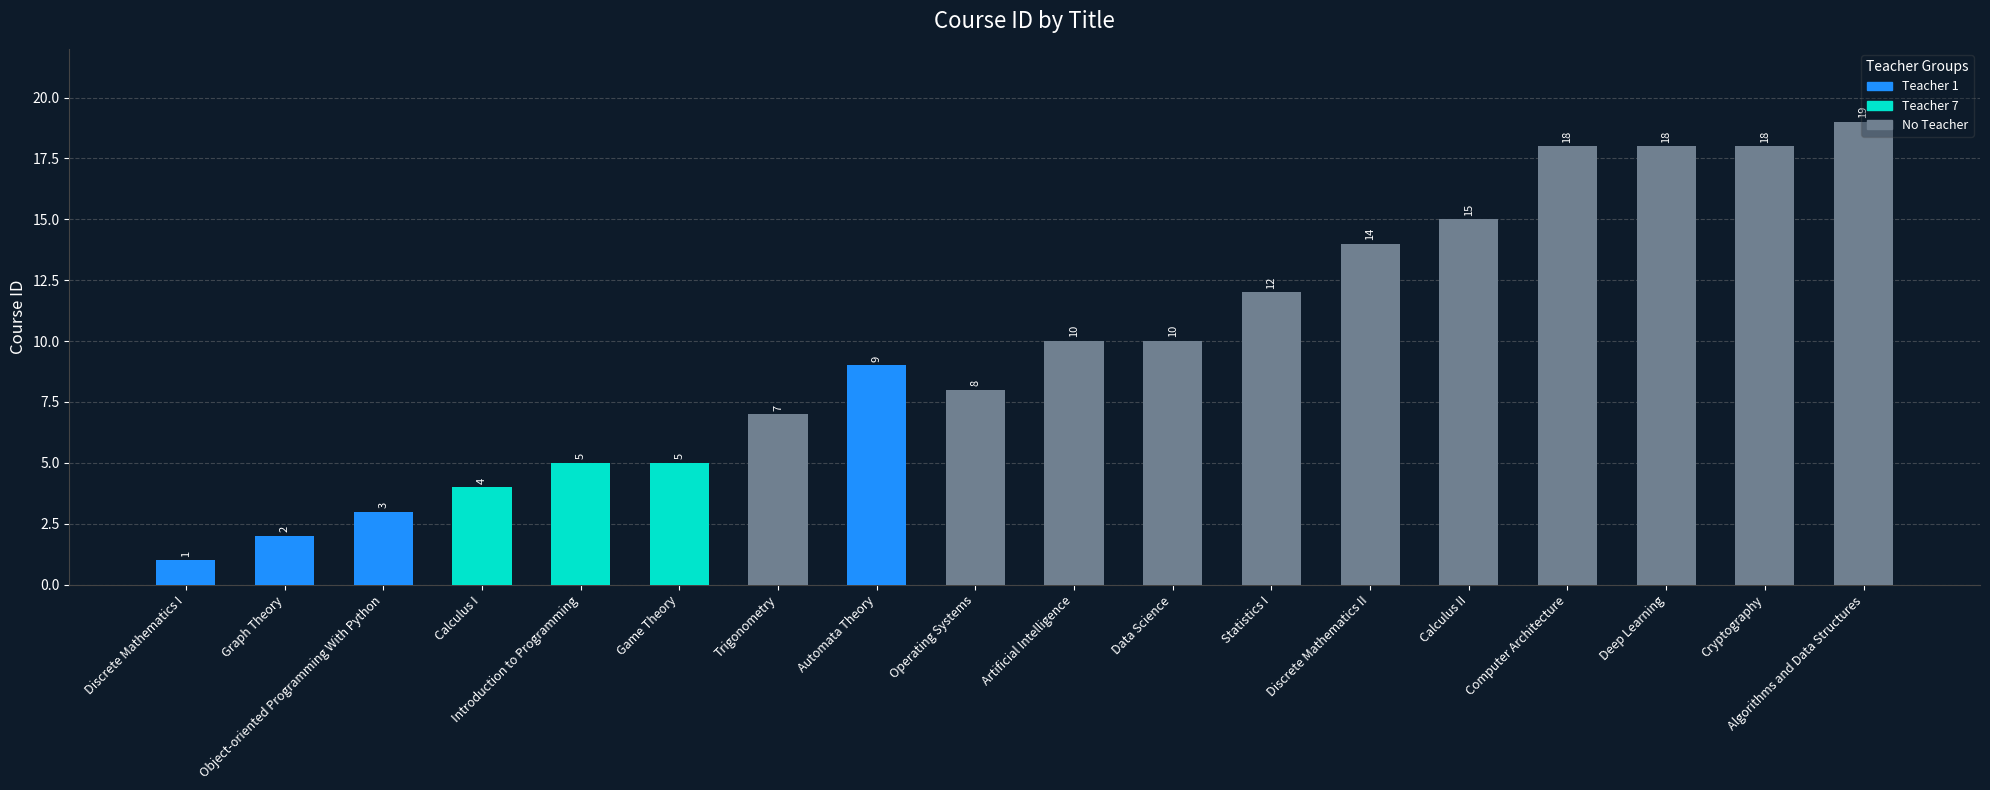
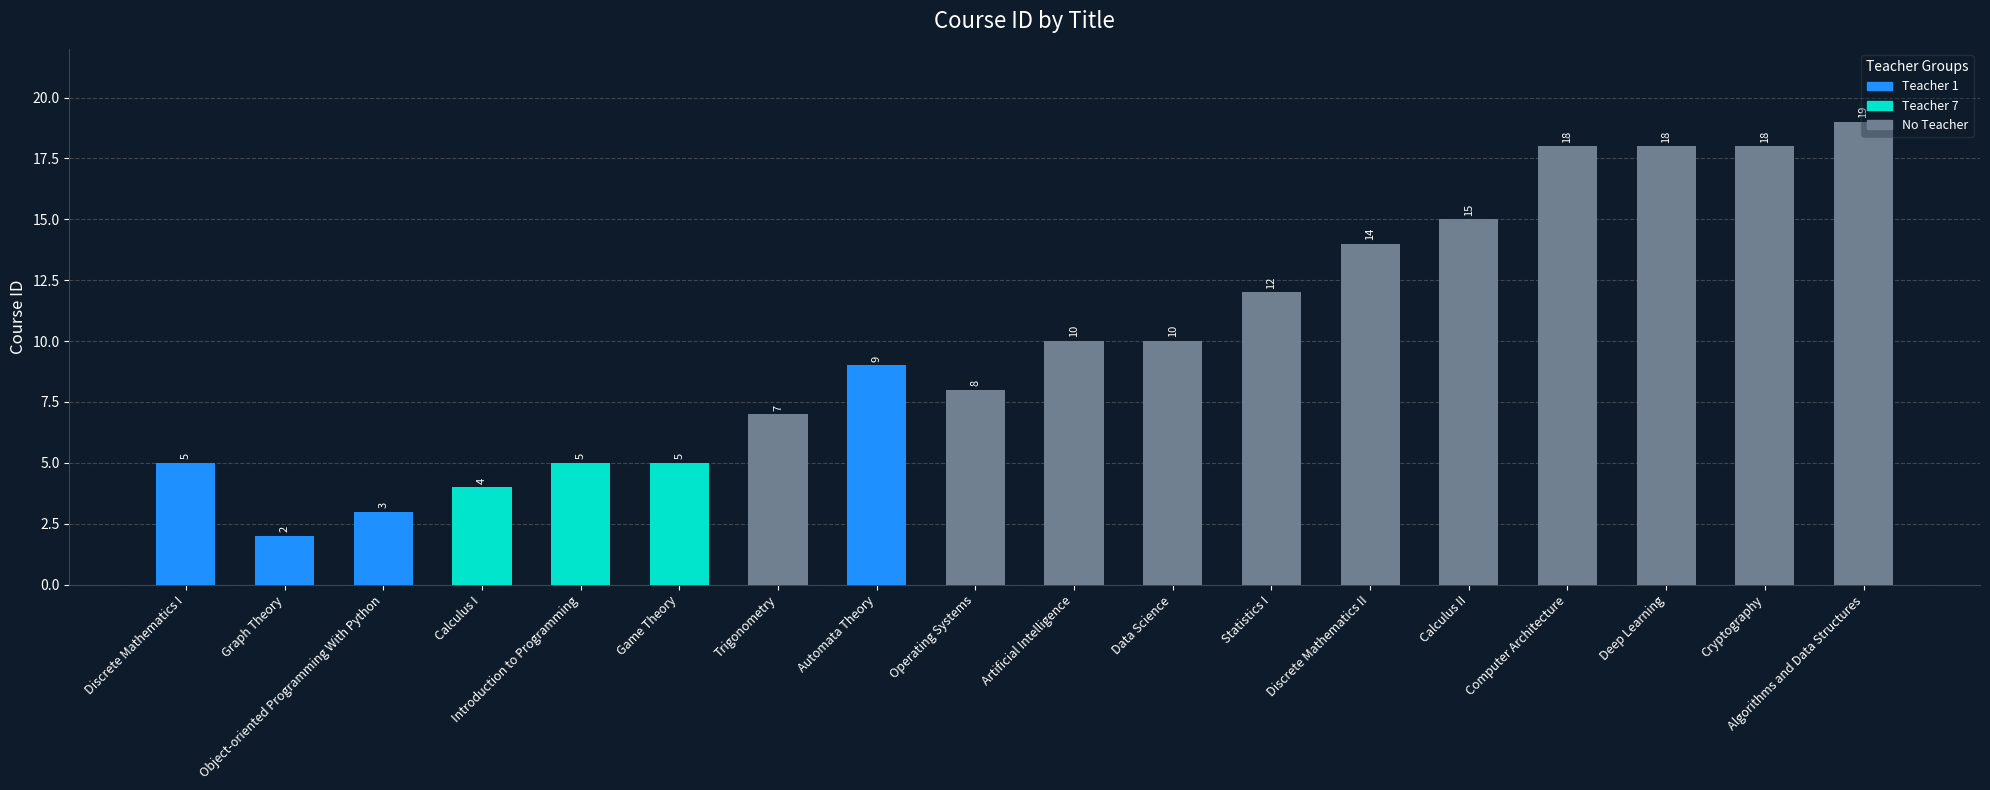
  {
-   "Discrete Mathematics I": 1,
+   "Discrete Mathematics I": 5,
    "Graph Theory": 2,
    "Object-oriented Programming With Python": 3,
    "Calculus I": 4,
    "Introduction to Programming": 5,
    "Game Theory": 5,
    "Trigonometry": 7,
    "Automata Theory": 9,
    "Operating Systems": 8,
    "Artificial Intelligence": 10,
    "Data Science": 10,
    "Statistics I": 12,
    "Discrete Mathematics II": 14,
    "Calculus II": 15,
    "Computer Architecture": 18,
    "Deep Learning": 18,
    "Cryptography": 18
  }
